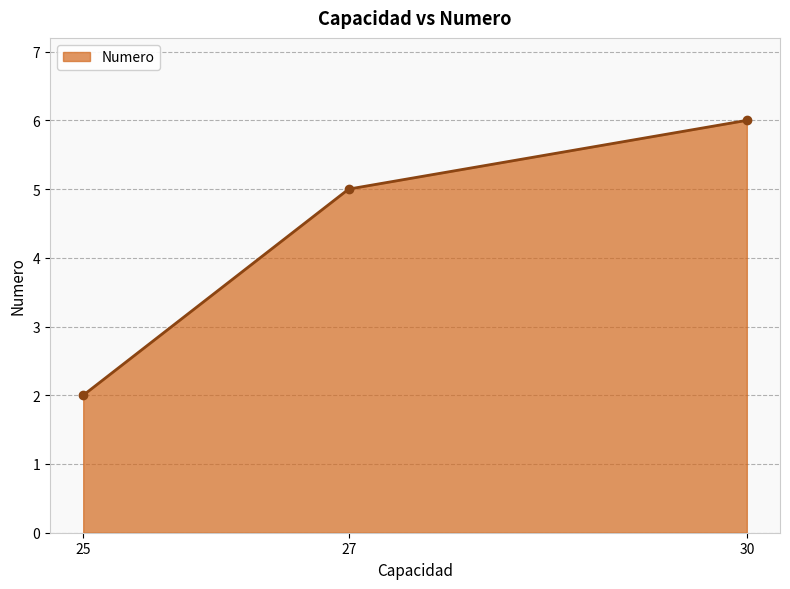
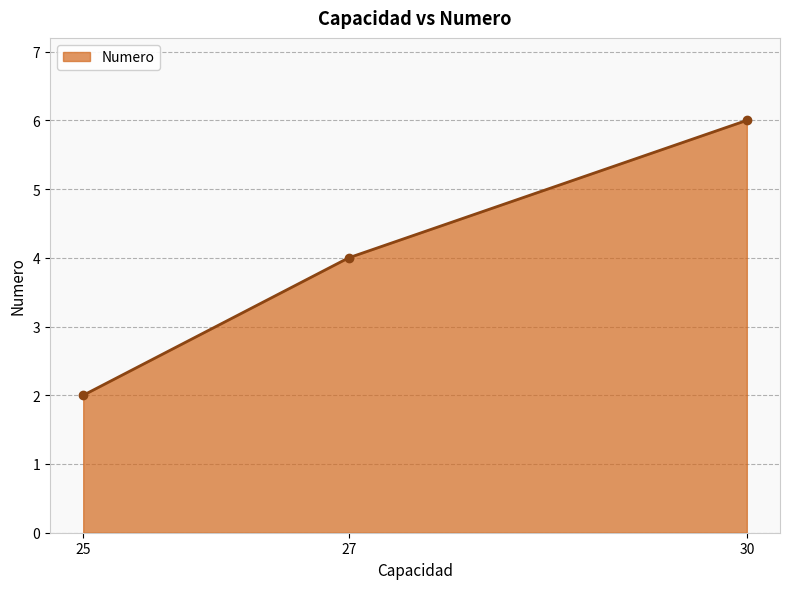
  {
    "25": 2,
-   "27": 5,
+   "27": 4,
    "30": 6
  }
